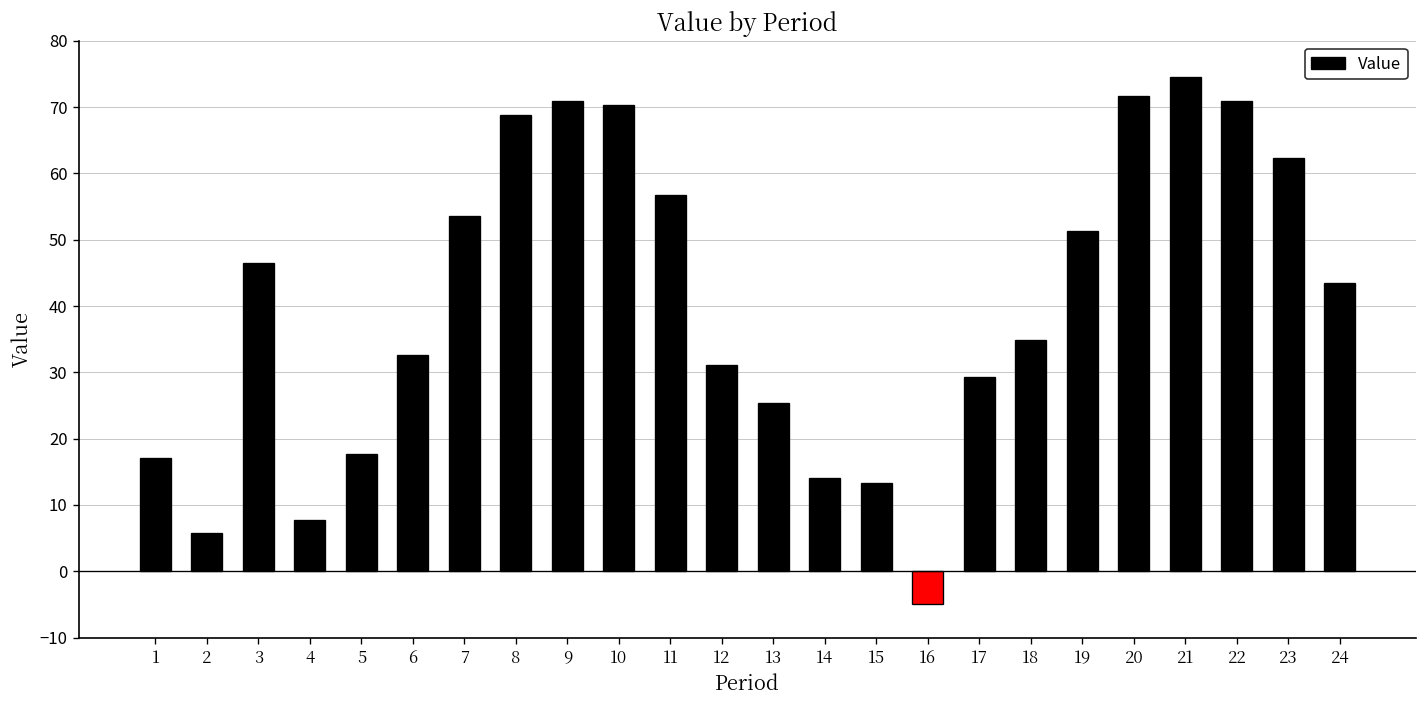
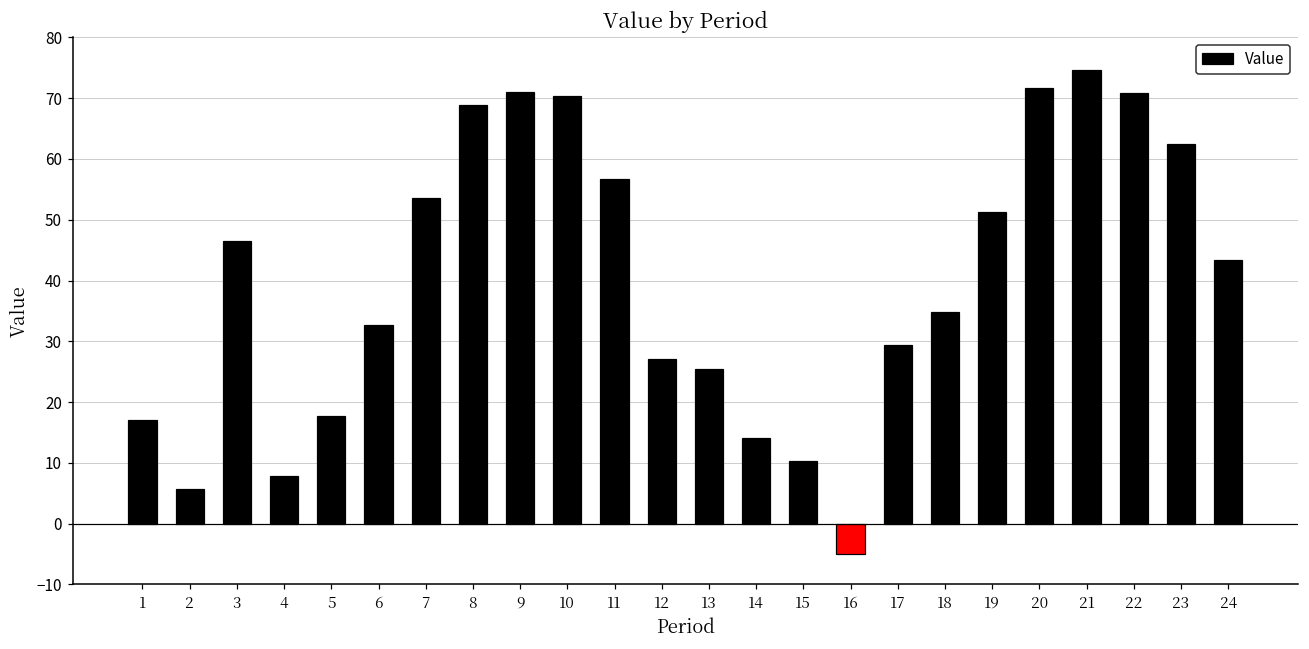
  {
    "1": 17,
    "2": 6,
    "3": 47,
    "4": 8,
    "5": 18,
    "6": 33,
    "7": 54,
    "8": 69,
    "9": 71,
    "10": 70,
    "11": 57,
-   "12": 31,
+   "12": 27,
    "13": 25,
    "14": 14,
-   "15": 13,
+   "15": 10,
    "16": -5,
    "17": 29,
    "18": 35,
    "19": 51,
    "20": 72,
    "21": 75,
    "22": 71,
    "23": 62,
    "24": 43
  }
